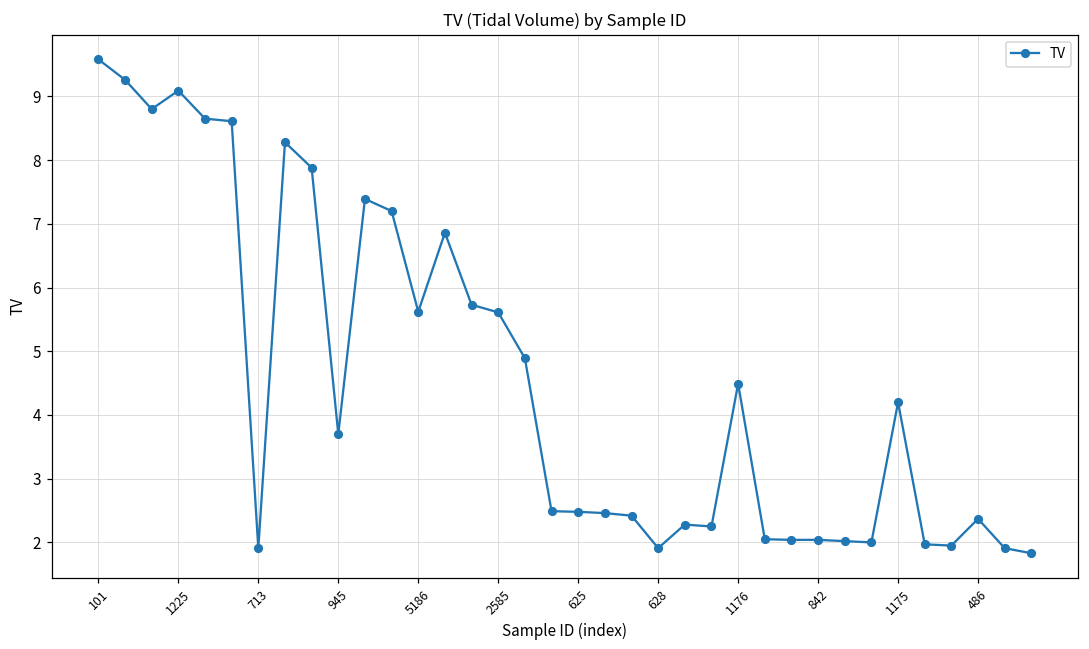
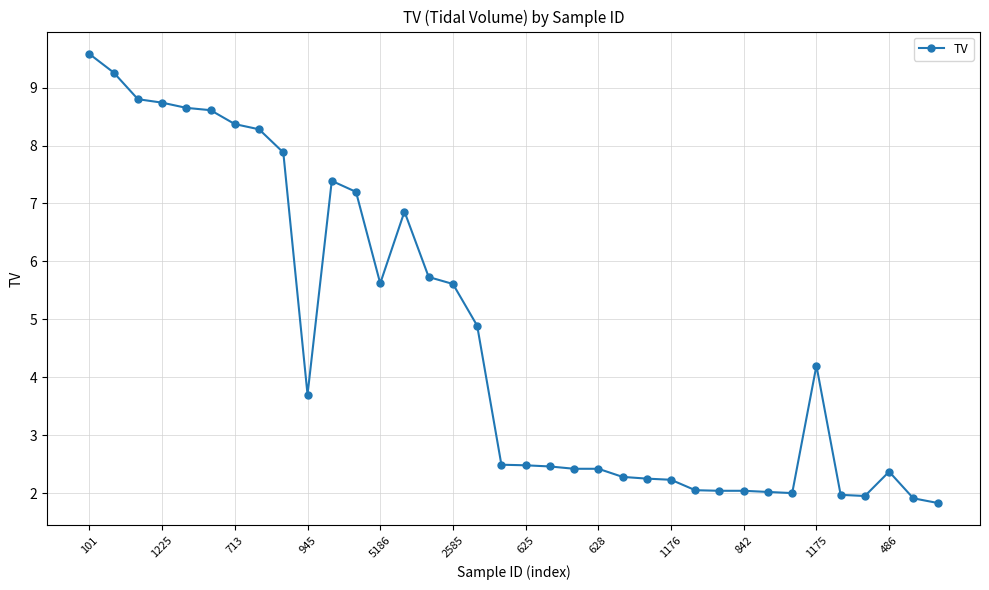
  {
    "101": 9.6,
-   "1225": 9.1,
-   "713": 1.9,
+   "1225": 8.7,
+   "713": 8.4,
    "945": 3.7,
    "5186": 5.6,
    "2585": 5.6,
    "625": 2.5,
-   "628": 1.9,
-   "1176": 4.5,
+   "628": 2.4,
+   "1176": 2.2,
    "842": 2.0,
    "1175": 4.2,
    "486": 2.4
  }
